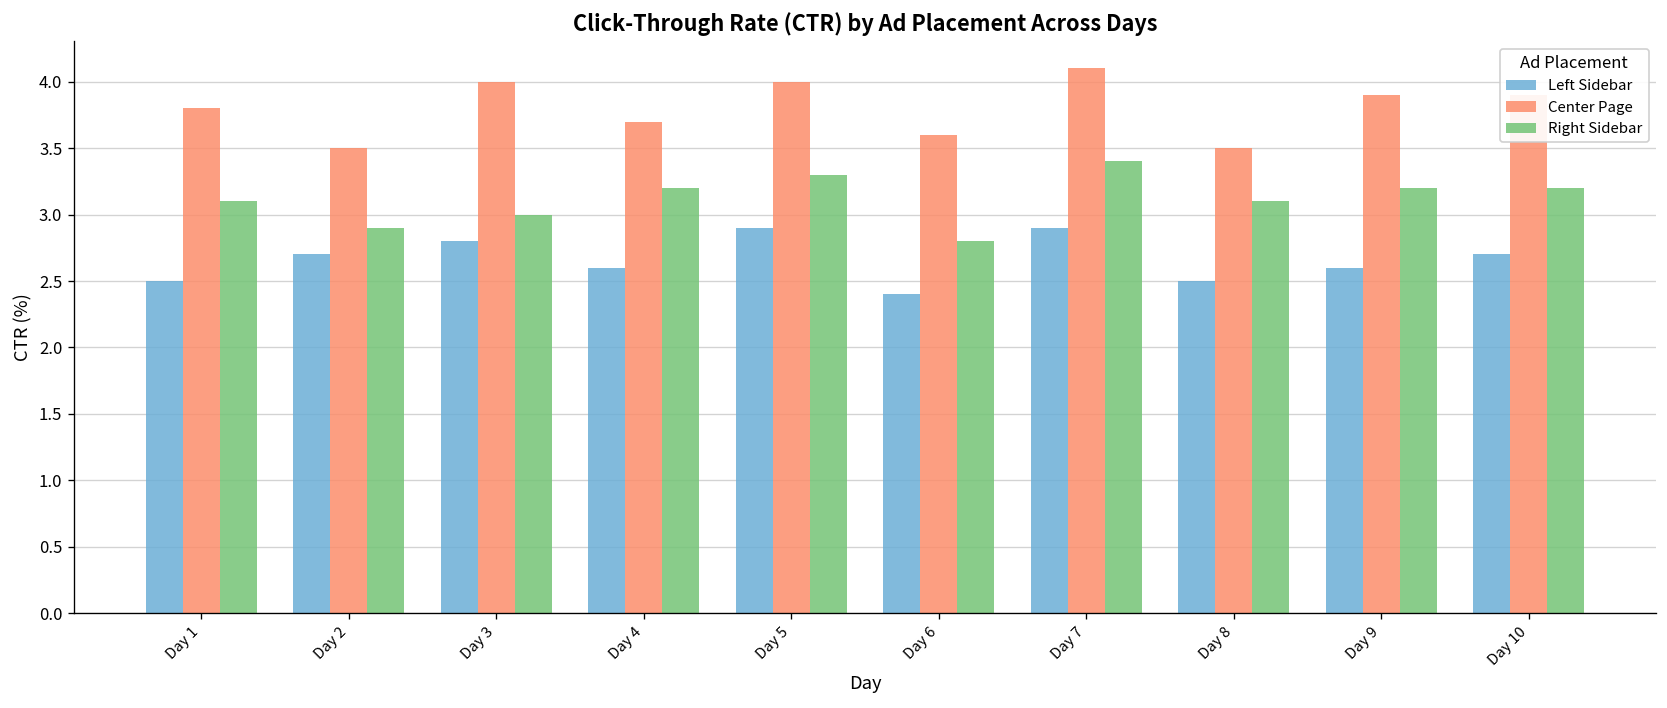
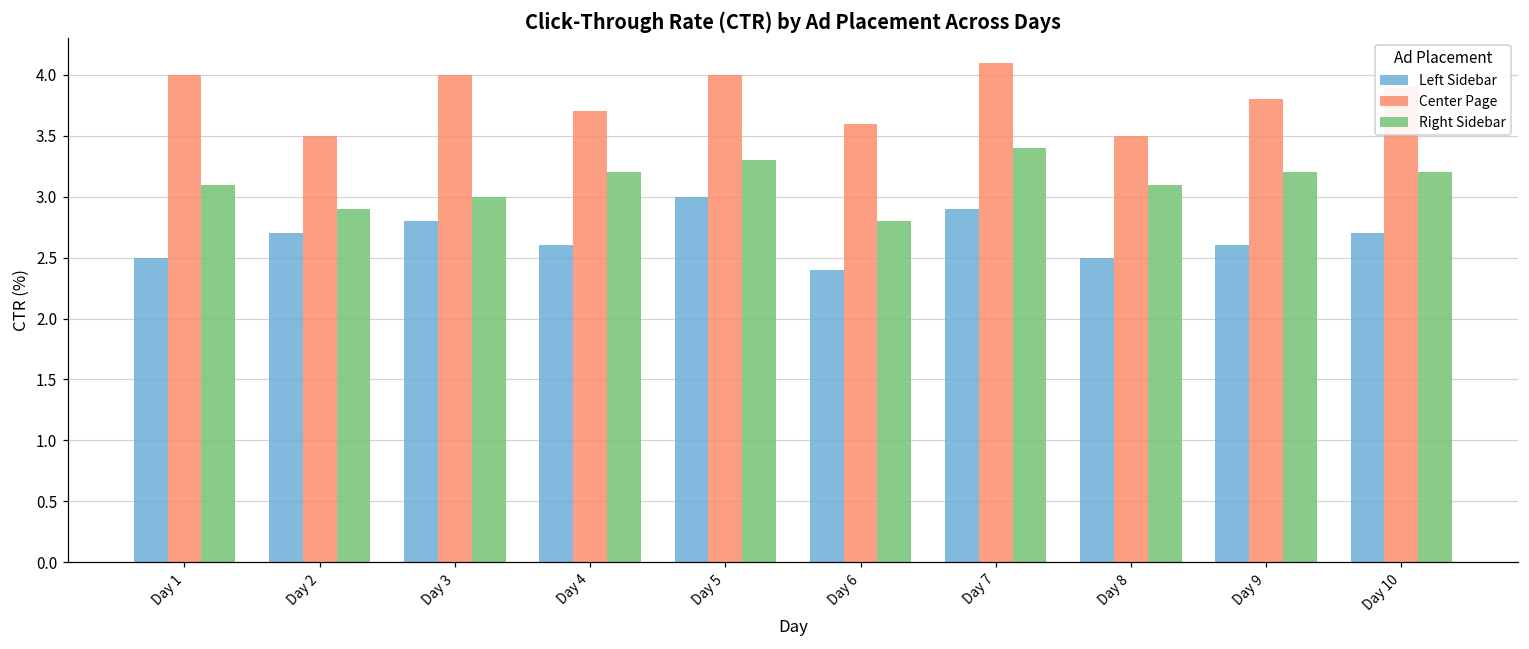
  {
    "Left Sidebar": {
      "Day 1": 2.5,
      "Day 2": 2.7,
      "Day 3": 2.8,
      "Day 4": 2.6,
-     "Day 5": 2.9,
+     "Day 5": 3.0,
      "Day 6": 2.4,
      "Day 7": 2.9,
      "Day 8": 2.5,
      "Day 9": 2.6,
      "Day 10": 2.7
    },
    "Center Page": {
-     "Day 1": 3.8,
+     "Day 1": 4.0,
      "Day 2": 3.5,
      "Day 3": 4.0,
      "Day 4": 3.7,
      "Day 5": 4.0,
      "Day 6": 3.6,
      "Day 7": 4.1,
      "Day 8": 3.5,
-     "Day 9": 3.9
+     "Day 9": 3.8
    },
    "Right Sidebar": {
      "Day 1": 3.1,
      "Day 2": 2.9,
      "Day 3": 3.0,
      "Day 4": 3.2,
      "Day 5": 3.3,
      "Day 6": 2.8,
      "Day 7": 3.4,
      "Day 8": 3.1,
      "Day 9": 3.2,
      "Day 10": 3.2
    }
  }
